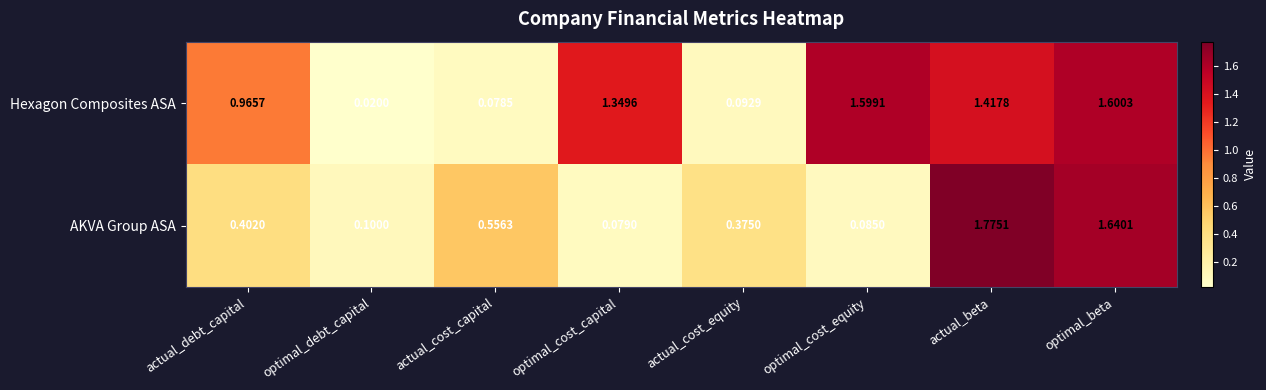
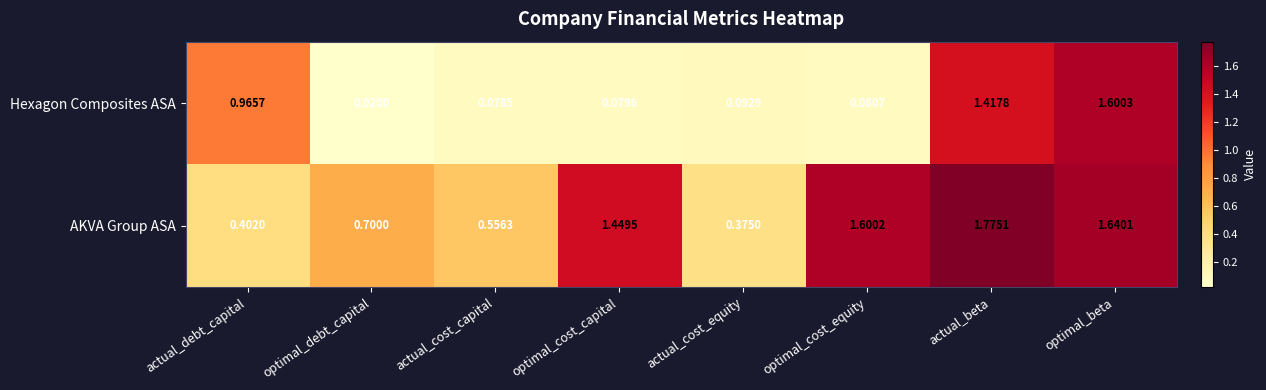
  {
    "Hexagon Composites ASA": {
      "actual_debt_capital": 0.9657,
      "optimal_debt_capital": 0.0200,
      "actual_cost_capital": 0.0785,
-     "optimal_cost_capital": 1.3496,
+     "optimal_cost_capital": 0.0796,
      "actual_cost_equity": 0.0929,
-     "optimal_cost_equity": 1.5991,
+     "optimal_cost_equity": 0.0807,
      "actual_beta": 1.4178,
      "optimal_beta": 1.6003
    },
    "AKVA Group ASA": {
      "actual_debt_capital": 0.4020,
-     "optimal_debt_capital": 0.1000,
+     "optimal_debt_capital": 0.7000,
      "actual_cost_capital": 0.5563,
-     "optimal_cost_capital": 0.0790,
+     "optimal_cost_capital": 1.4495,
      "actual_cost_equity": 0.3750,
-     "optimal_cost_equity": 0.0850,
+     "optimal_cost_equity": 1.6002,
      "actual_beta": 1.7751,
      "optimal_beta": 1.6401
    }
  }
